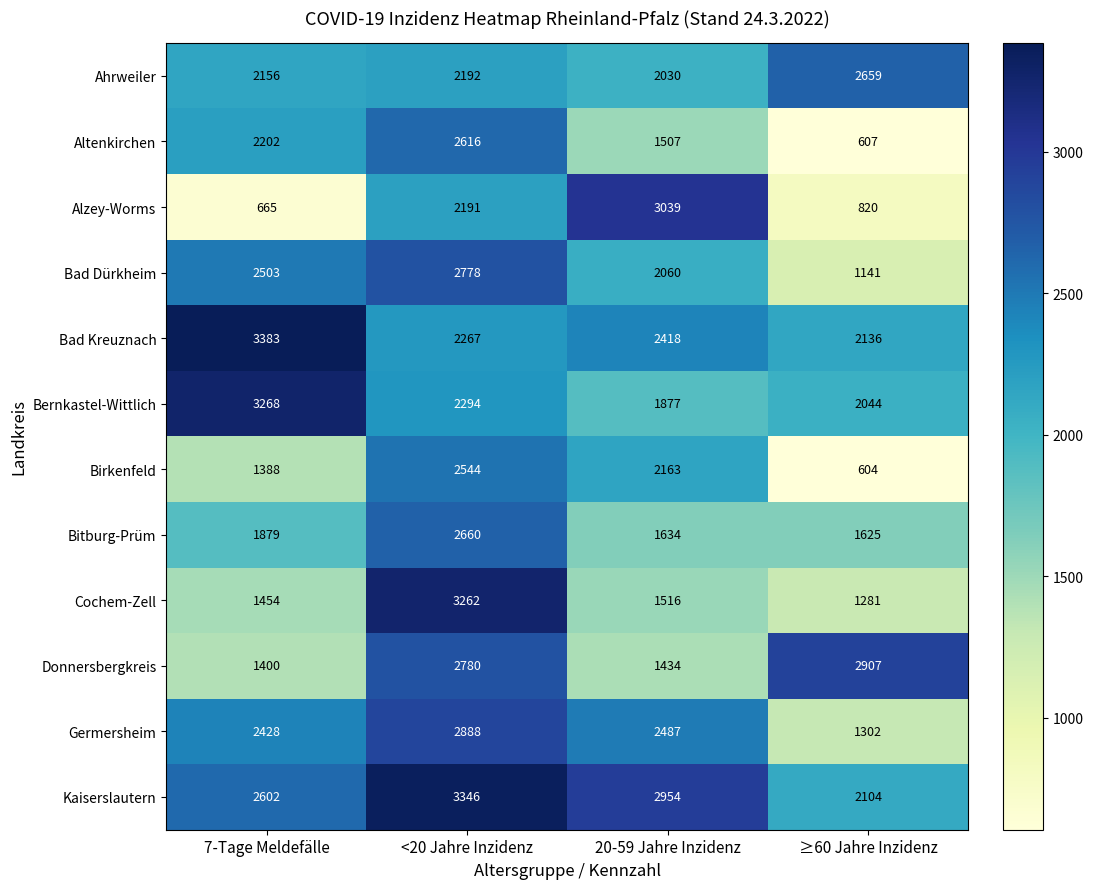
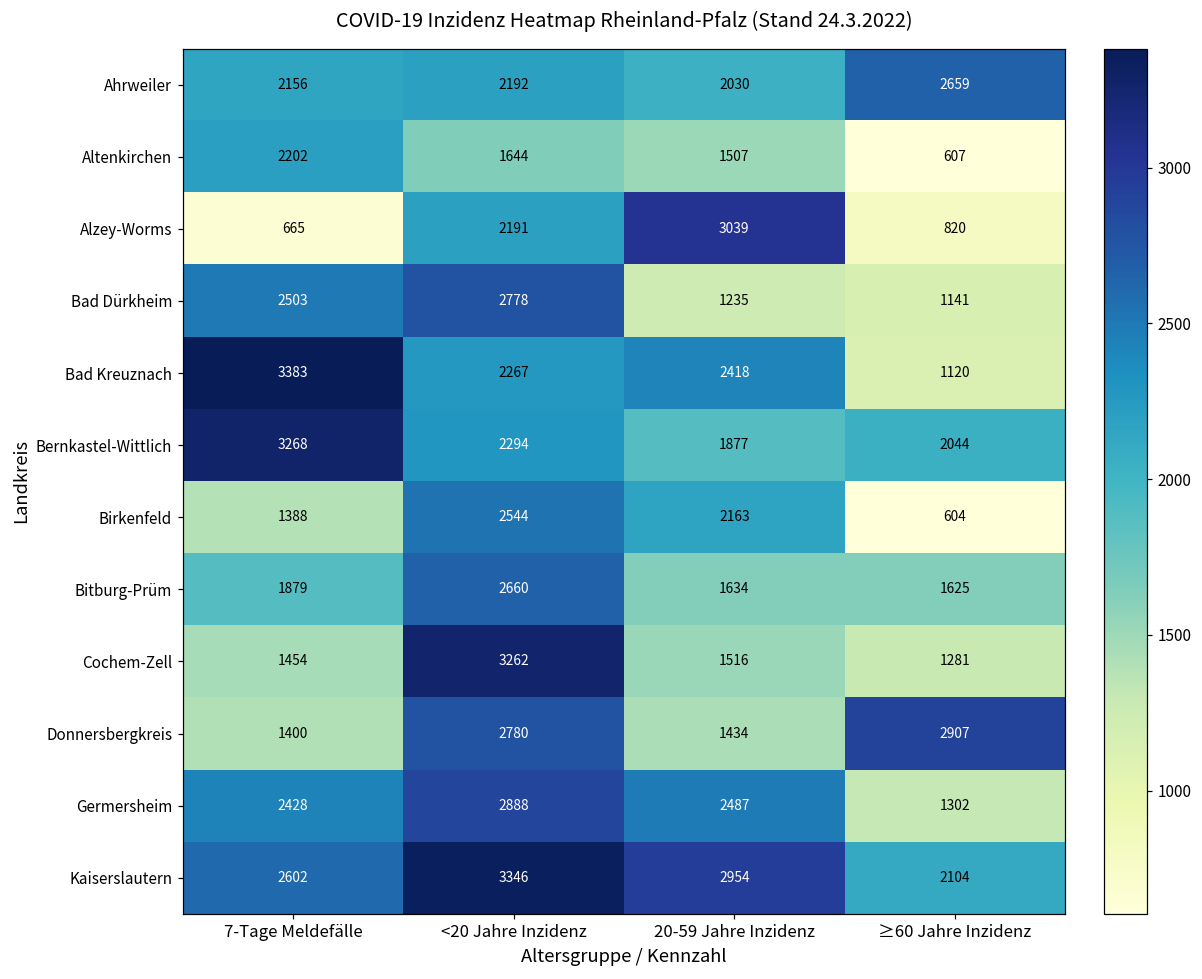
  {
    "Ahrweiler": {
      "7-Tage Meldefälle": 2156,
      "<20 Jahre Inzidenz": 2192,
      "20-59 Jahre Inzidenz": 2030,
      "≥60 Jahre Inzidenz": 2659
    },
    "Altenkirchen": {
      "7-Tage Meldefälle": 2202,
-     "<20 Jahre Inzidenz": 2616,
+     "<20 Jahre Inzidenz": 1644,
      "20-59 Jahre Inzidenz": 1507,
      "≥60 Jahre Inzidenz": 607
    },
    "Alzey-Worms": {
      "7-Tage Meldefälle": 665,
      "<20 Jahre Inzidenz": 2191,
      "20-59 Jahre Inzidenz": 3039,
      "≥60 Jahre Inzidenz": 820
    },
    "Bad Dürkheim": {
      "7-Tage Meldefälle": 2503,
      "<20 Jahre Inzidenz": 2778,
-     "20-59 Jahre Inzidenz": 2060,
+     "20-59 Jahre Inzidenz": 1235,
      "≥60 Jahre Inzidenz": 1141
    },
    "Bad Kreuznach": {
      "7-Tage Meldefälle": 3383,
      "<20 Jahre Inzidenz": 2267,
      "20-59 Jahre Inzidenz": 2418,
-     "≥60 Jahre Inzidenz": 2136
+     "≥60 Jahre Inzidenz": 1120
    },
    "Bernkastel-Wittlich": {
      "7-Tage Meldefälle": 3268,
      "<20 Jahre Inzidenz": 2294,
      "20-59 Jahre Inzidenz": 1877,
      "≥60 Jahre Inzidenz": 2044
    },
    "Birkenfeld": {
      "7-Tage Meldefälle": 1388,
      "<20 Jahre Inzidenz": 2544,
      "20-59 Jahre Inzidenz": 2163,
      "≥60 Jahre Inzidenz": 604
    },
    "Bitburg-Prüm": {
      "7-Tage Meldefälle": 1879,
      "<20 Jahre Inzidenz": 2660,
      "20-59 Jahre Inzidenz": 1634,
      "≥60 Jahre Inzidenz": 1625
    },
    "Cochem-Zell": {
      "7-Tage Meldefälle": 1454,
      "<20 Jahre Inzidenz": 3262,
      "20-59 Jahre Inzidenz": 1516,
      "≥60 Jahre Inzidenz": 1281
    },
    "Donnersbergkreis": {
      "7-Tage Meldefälle": 1400,
      "<20 Jahre Inzidenz": 2780,
      "20-59 Jahre Inzidenz": 1434,
      "≥60 Jahre Inzidenz": 2907
    },
    "Germersheim": {
      "7-Tage Meldefälle": 2428,
      "<20 Jahre Inzidenz": 2888,
      "20-59 Jahre Inzidenz": 2487,
      "≥60 Jahre Inzidenz": 1302
    },
    "Kaiserslautern": {
      "7-Tage Meldefälle": 2602,
      "<20 Jahre Inzidenz": 3346,
      "20-59 Jahre Inzidenz": 2954,
      "≥60 Jahre Inzidenz": 2104
    }
  }
